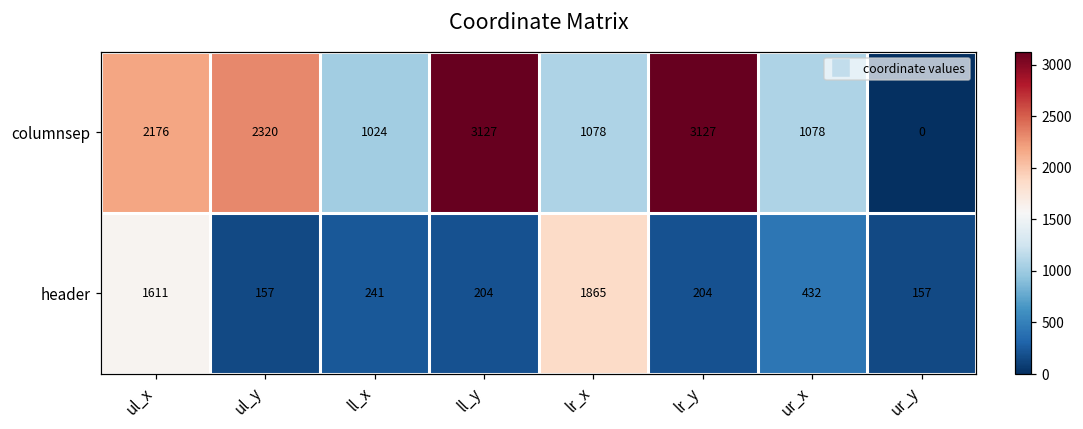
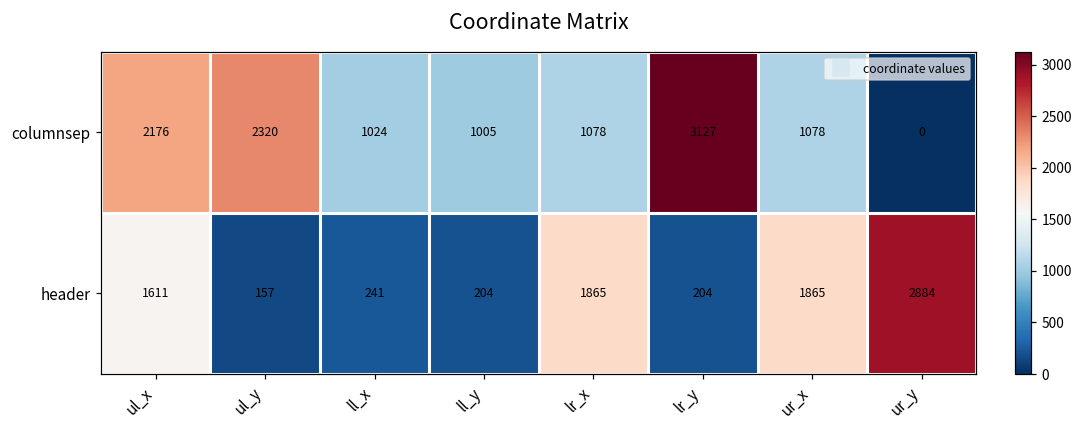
  {
    "columnsep": {
      "ul_x": 2176,
      "ul_y": 2320,
      "ll_x": 1024,
-     "ll_y": 3127,
+     "ll_y": 1005,
      "lr_x": 1078,
      "lr_y": 3127,
      "ur_x": 1078,
      "ur_y": 0
    },
    "header": {
      "ul_x": 1611,
      "ul_y": 157,
      "ll_x": 241,
      "ll_y": 204,
      "lr_x": 1865,
      "lr_y": 204,
-     "ur_x": 432,
-     "ur_y": 157
+     "ur_x": 1865,
+     "ur_y": 2884
    }
  }
